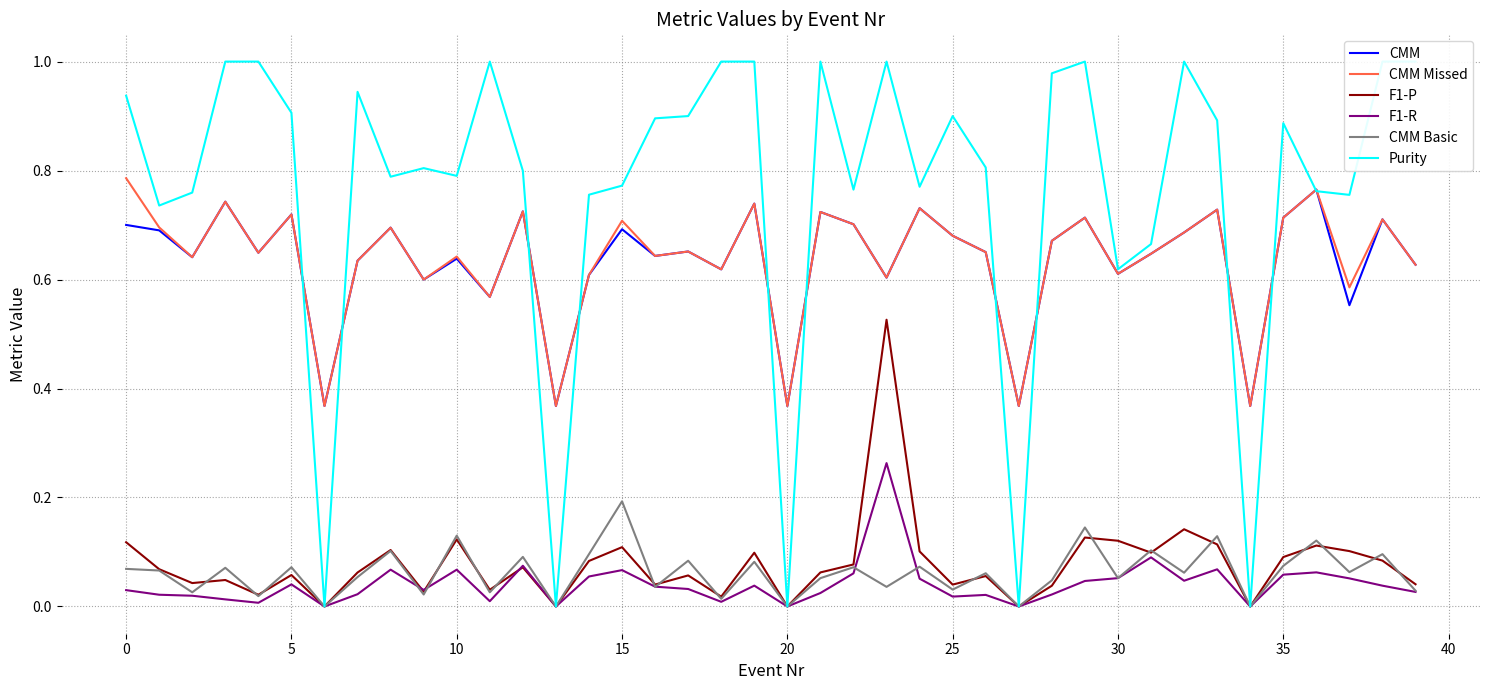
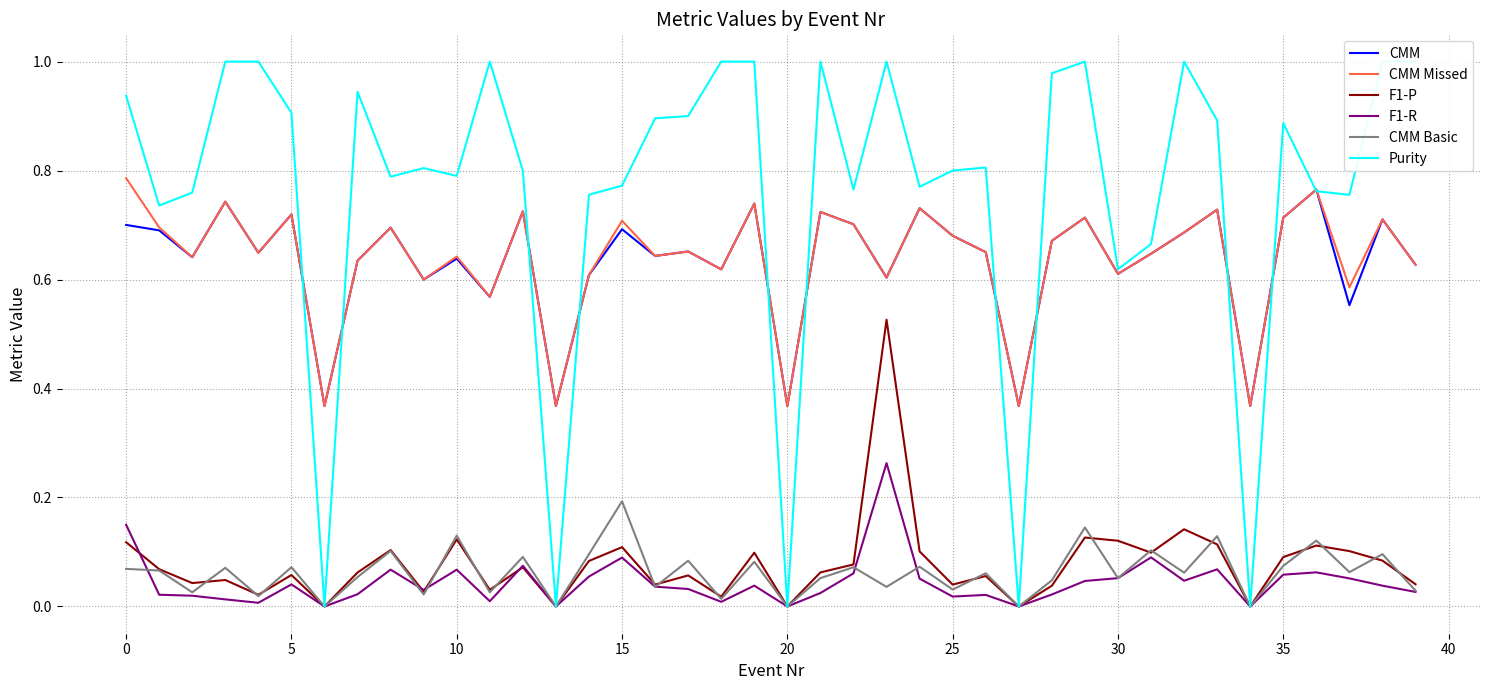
  {
    "CMM": {
      "0": 0.70,
      "15": 0.69
    },
    "CMM Missed": {
      "0": 0.79,
      "15": 0.71
    },
    "F1-P": {
      "0": 0.12,
      "5": 0.06,
      "10": 0.12,
      "15": 0.11,
      "25": 0.04,
      "30": 0.12,
      "35": 0.09
    },
    "F1-R": {
-     "0": 0.03,
+     "0": 0.15,
      "5": 0.04,
      "10": 0.07,
-     "15": 0.07,
+     "15": 0.09,
      "25": 0.02,
      "35": 0.06
    },
    "CMM Basic": {
      "0": 0.07,
      "5": 0.07,
      "10": 0.13,
      "15": 0.19,
      "25": 0.03,
      "35": 0.07
    },
    "Purity": {
      "0": 0.94,
      "5": 0.91,
      "10": 0.79,
      "15": 0.77,
-     "25": 0.9,
+     "25": 0.8,
      "30": 0.62,
      "35": 0.89
    }
  }
